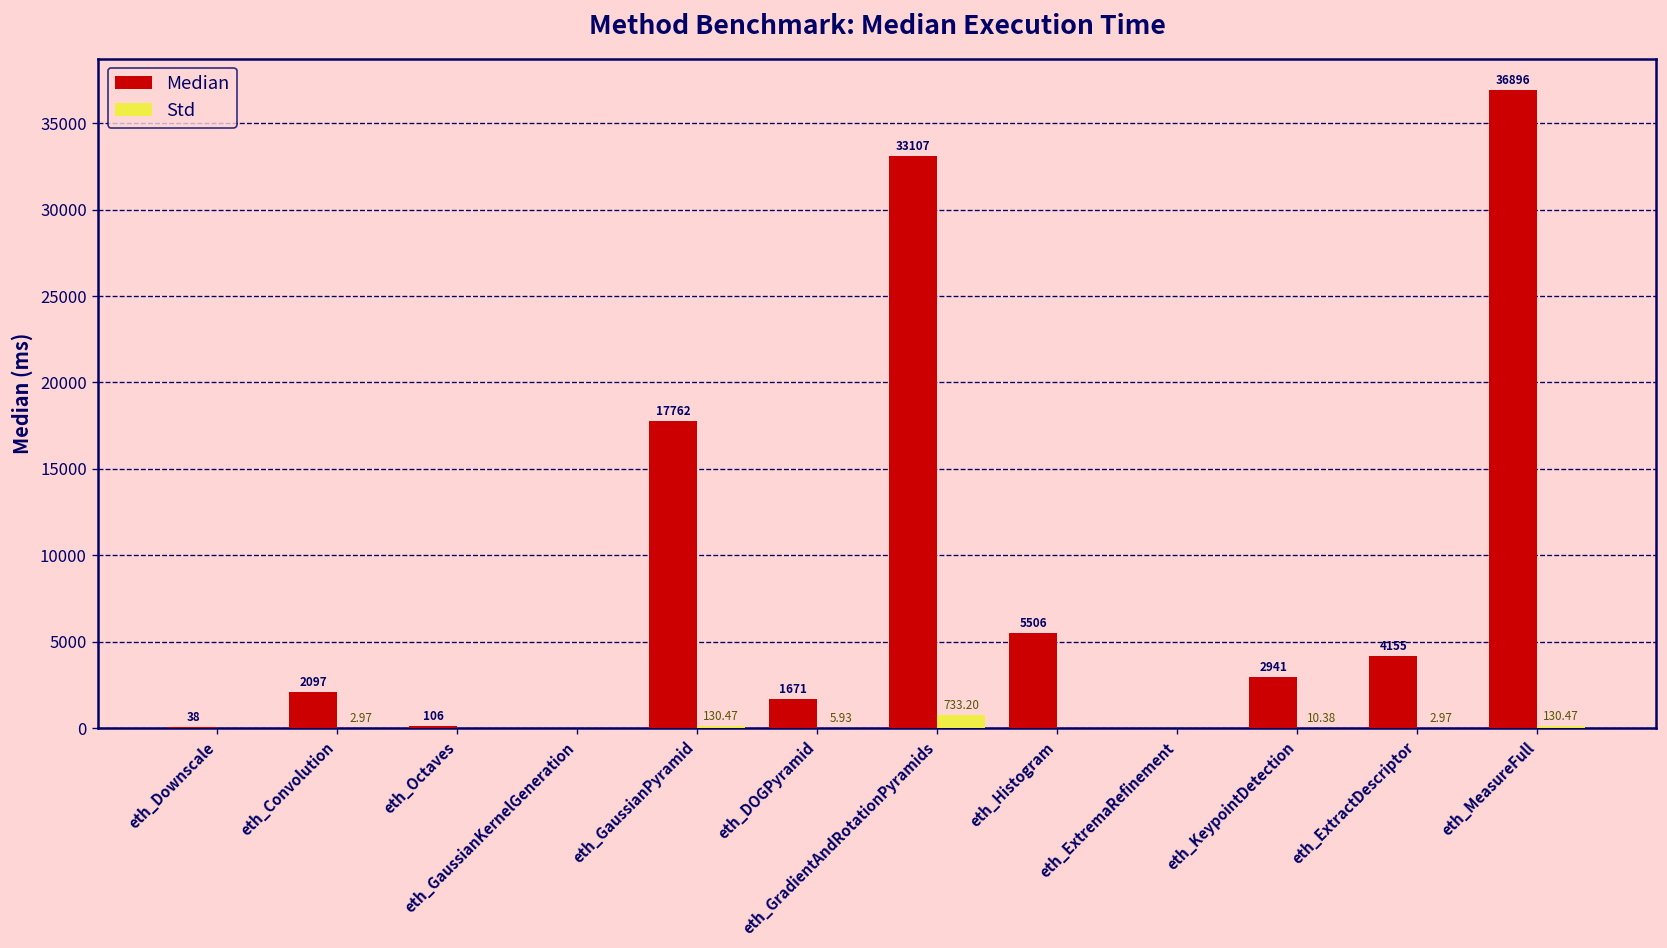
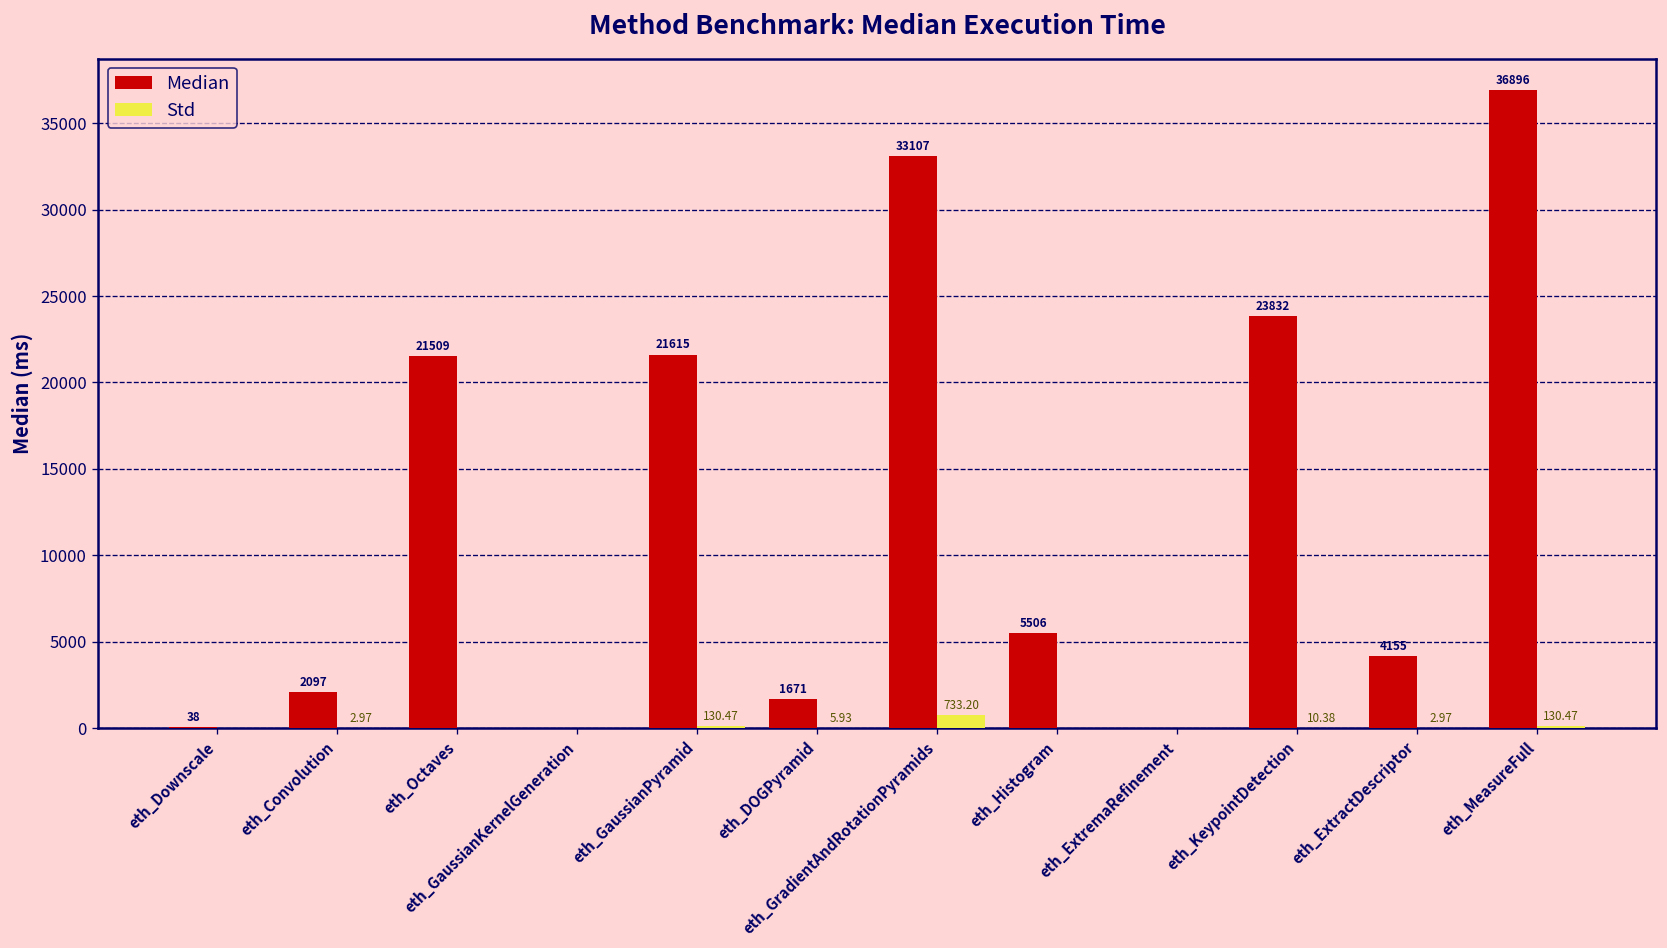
  {
    "Median": {
      "eth_Downscale": 38,
      "eth_Convolution": 2097,
-     "eth_Octaves": 106,
-     "eth_GaussianPyramid": 17762,
+     "eth_Octaves": 21509,
+     "eth_GaussianPyramid": 21615,
      "eth_DOGPyramid": 1671,
      "eth_GradientAndRotationPyramids": 33107,
      "eth_Histogram": 5506,
-     "eth_KeypointDetection": 2941,
+     "eth_KeypointDetection": 23832,
      "eth_ExtractDescriptor": 4155,
      "eth_MeasureFull": 36896
    },
    "Std": {
      "eth_Convolution": 2.97,
      "eth_GaussianPyramid": 130.47,
      "eth_DOGPyramid": 5.93,
      "eth_GradientAndRotationPyramids": 733.20,
      "eth_KeypointDetection": 10.38,
      "eth_ExtractDescriptor": 2.97,
      "eth_MeasureFull": 130.47
    }
  }
